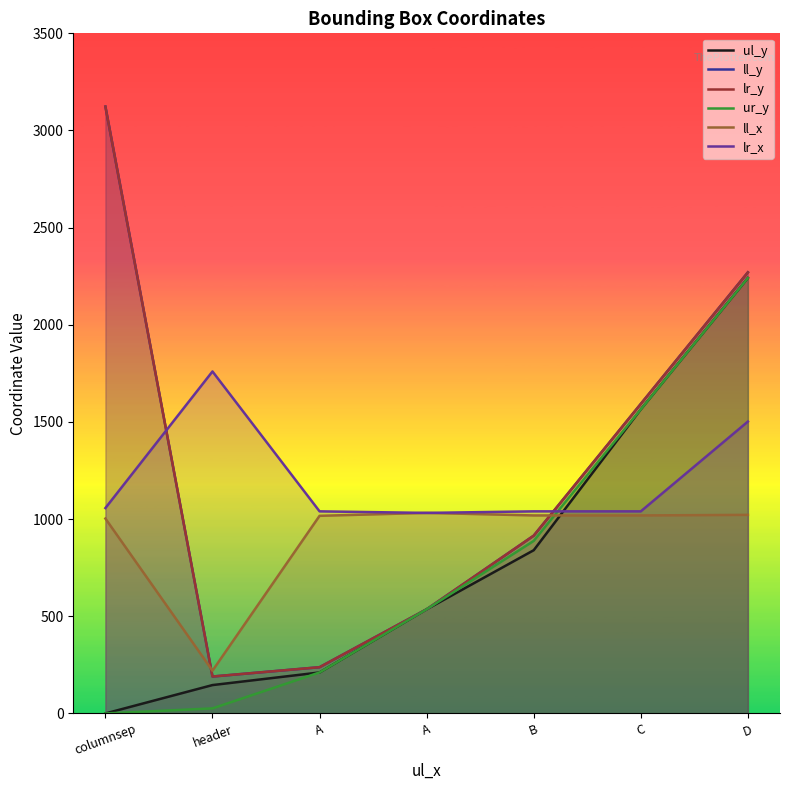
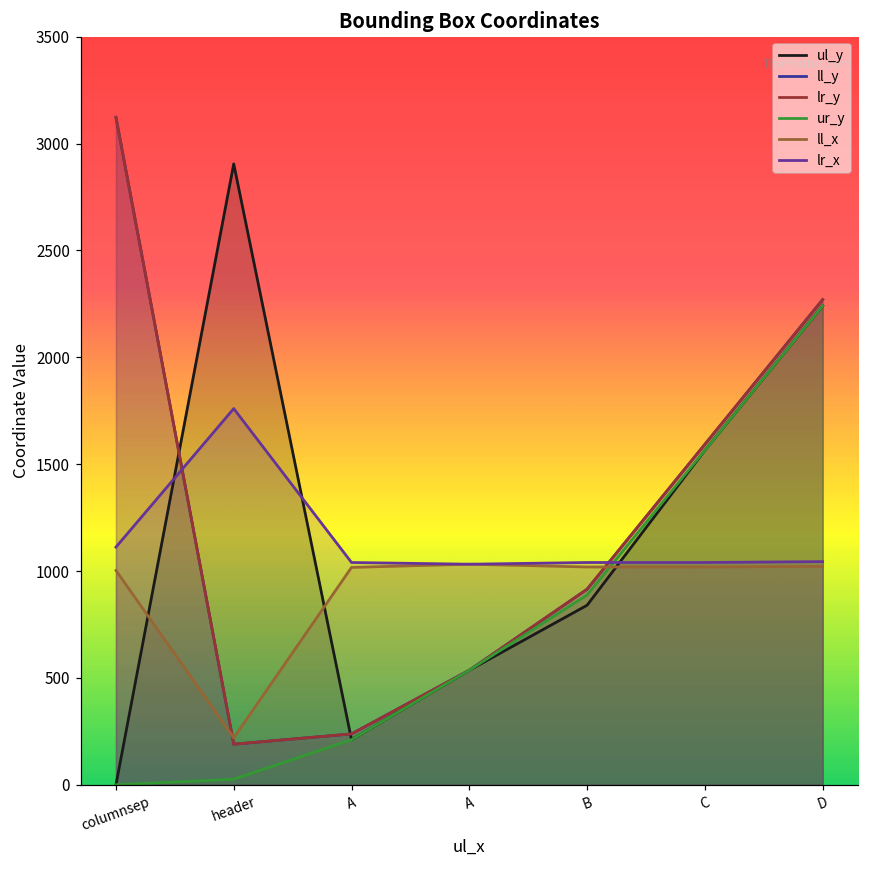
  {
    "ul_y": {
-     "header": 150,
+     "header": 2910,
      "B": 840
    },
    "ur_y": {
      "header": 30,
      "B": 890
    },
    "lr_x": {
-     "columnsep": 1060,
+     "columnsep": 1110,
      "header": 1760,
      "B": 1040,
      "C": 1040,
-     "D": 1500
+     "D": 1040
    }
  }
